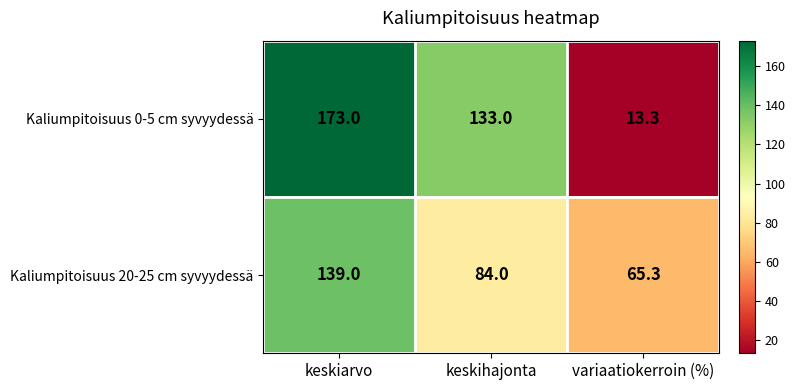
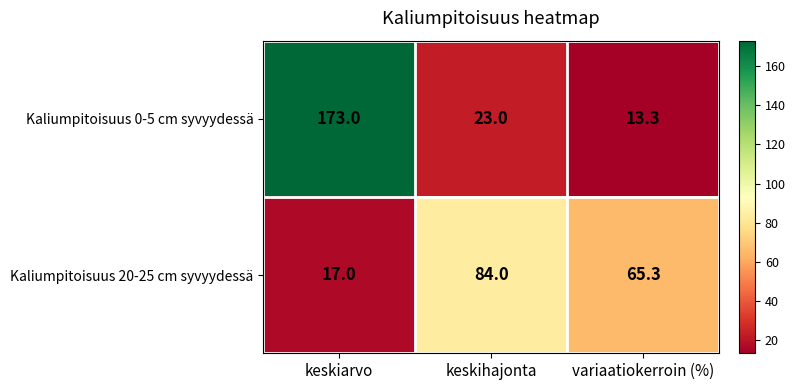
  {
    "Kaliumpitoisuus 0-5 cm syvyydessä": {
      "keskiarvo": 173.0,
-     "keskihajonta": 133.0,
+     "keskihajonta": 23.0,
      "variaatiokerroin (%)": 13.3
    },
    "Kaliumpitoisuus 20-25 cm syvyydessä": {
-     "keskiarvo": 139.0,
+     "keskiarvo": 17.0,
      "keskihajonta": 84.0,
      "variaatiokerroin (%)": 65.3
    }
  }
